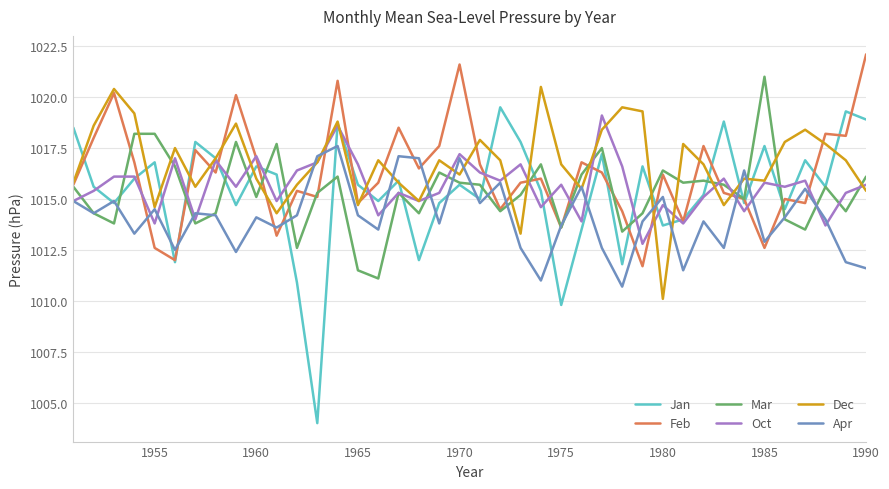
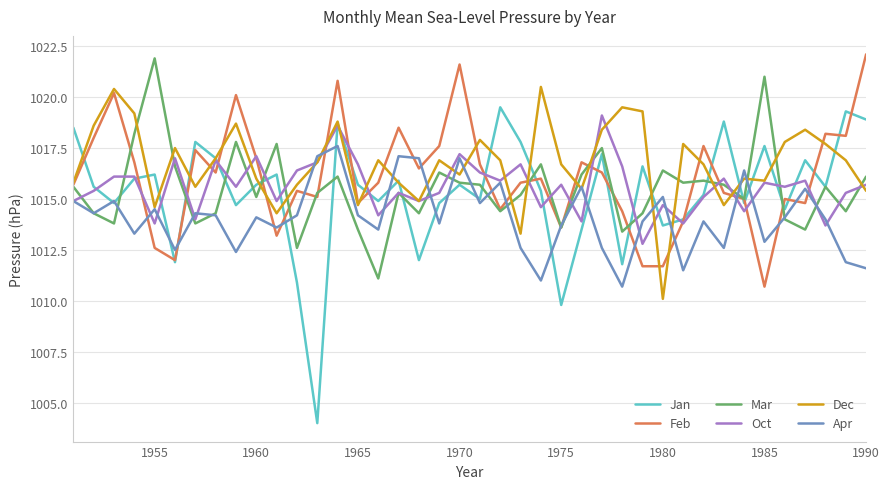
  {
    "Jan": {
-     "1955": 1016.8,
-     "1960": 1016.6,
+     "1955": 1016.2,
+     "1960": 1015.7,
      "1965": 1015.7,
      "1975": 1009.8,
      "1980": 1013.7,
      "1985": 1017.6,
      "1990": 1018.9
    },
    "Feb": {
      "1955": 1012.6,
      "1970": 1021.6,
-     "1980": 1016.2,
-     "1985": 1012.6,
+     "1980": 1011.7,
+     "1985": 1010.7,
      "1990": 1022.1
    },
    "Mar": {
-     "1955": 1018.2,
+     "1955": 1021.9,
      "1960": 1015.1,
-     "1965": 1011.5,
+     "1965": 1013.5,
      "1980": 1016.4,
      "1985": 1021.0,
      "1990": 1016.1
    },
    "Dec": {
      "1960": 1016.0,
      "1970": 1016.2,
      "1975": 1016.7,
      "1980": 1010.1,
      "1990": 1015.4
    }
  }
